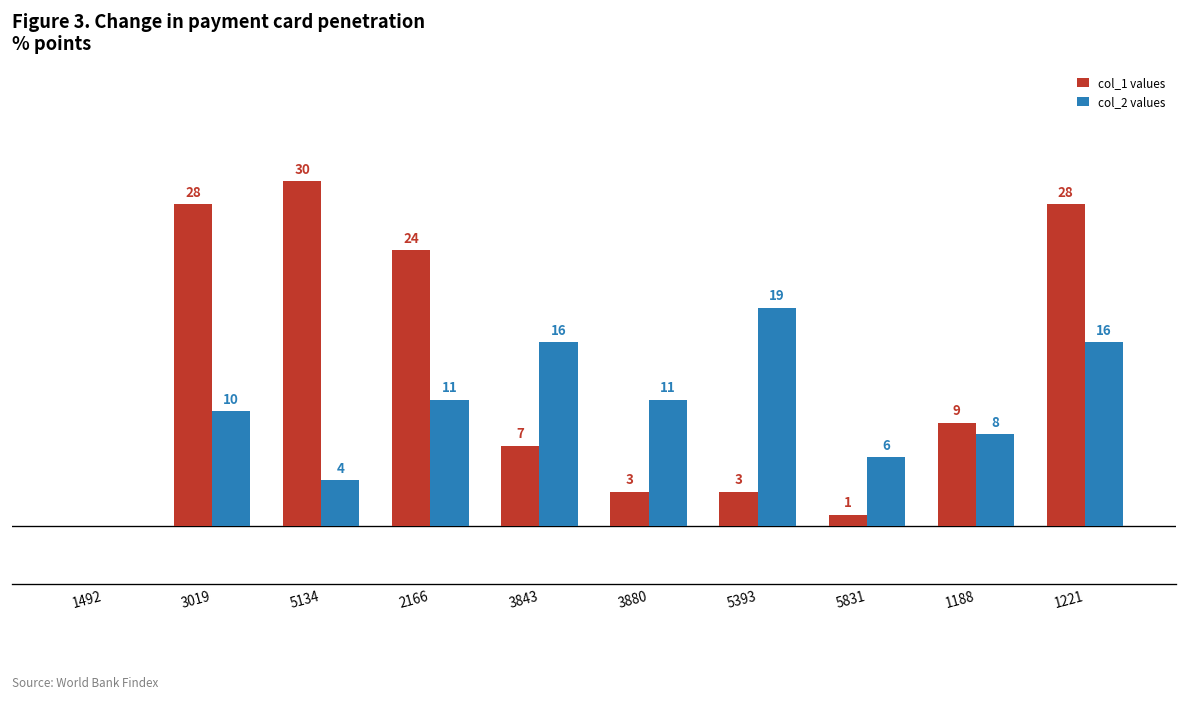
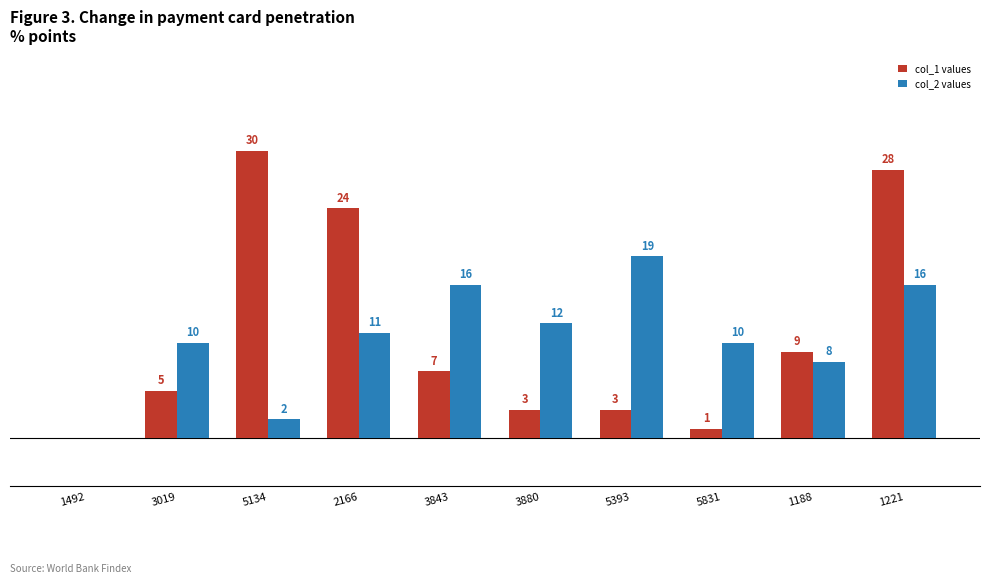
  {
    "col_1 values": {
-     "3019": 28,
+     "3019": 5,
      "5134": 30,
      "2166": 24,
      "3843": 7,
      "3880": 3,
      "5393": 3,
      "5831": 1,
      "1188": 9,
      "1221": 28
    },
    "col_2 values": {
      "3019": 10,
-     "5134": 4,
+     "5134": 2,
      "2166": 11,
      "3843": 16,
-     "3880": 11,
+     "3880": 12,
      "5393": 19,
-     "5831": 6,
+     "5831": 10,
      "1188": 8,
      "1221": 16
    }
  }
